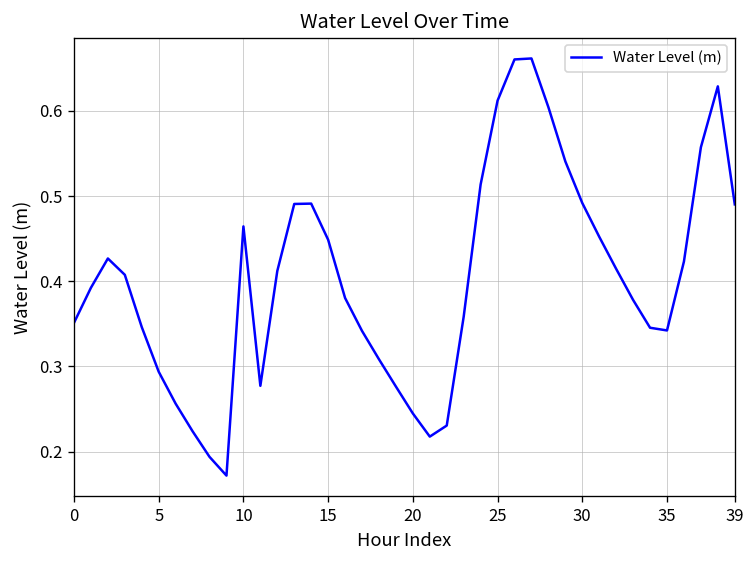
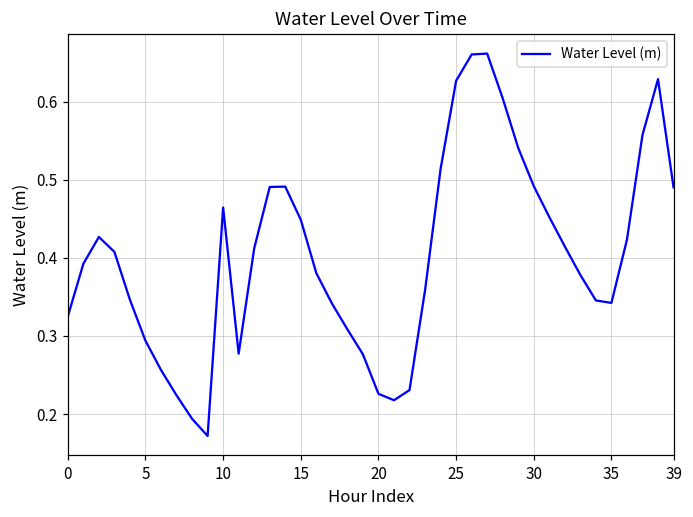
  {
-   "0": 0.35,
+   "0": 0.32,
    "5": 0.29,
    "10": 0.46,
    "15": 0.45,
-   "20": 0.24,
-   "25": 0.61,
+   "20": 0.23,
+   "25": 0.63,
    "30": 0.49,
    "35": 0.34,
    "39": 0.49
  }
